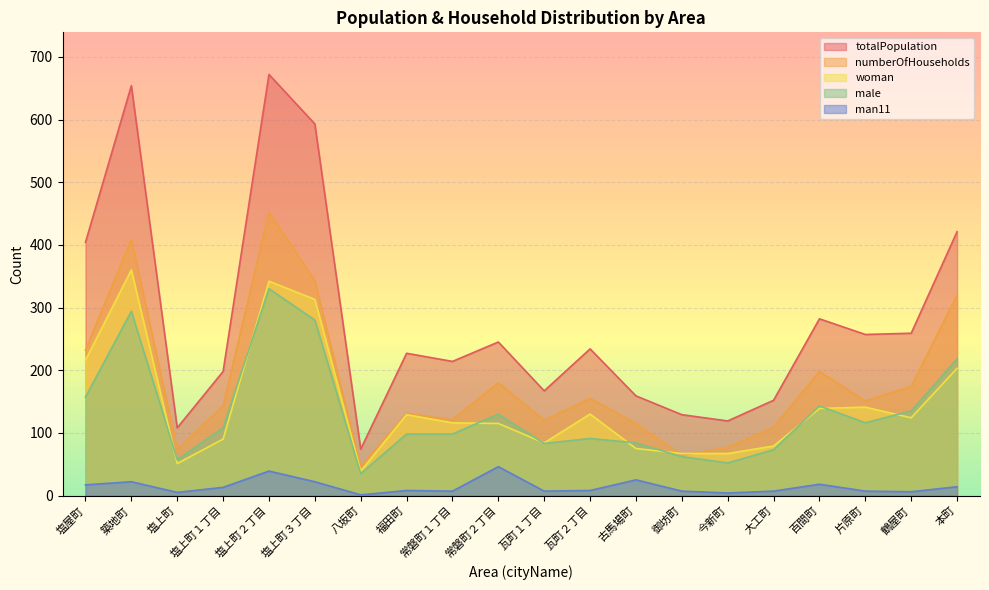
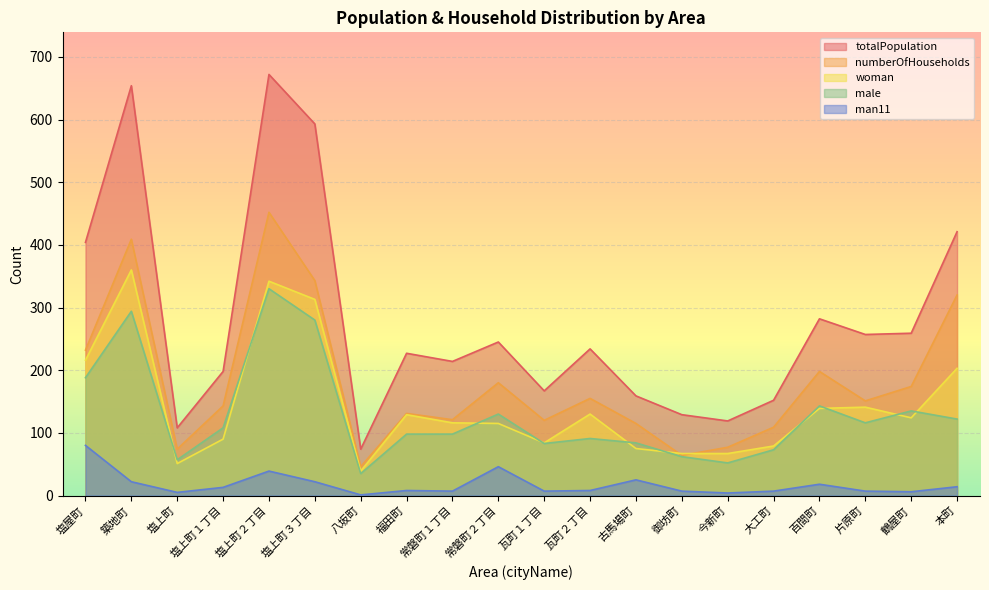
  {
    "male": {
-     "塩屋町": 160,
+     "塩屋町": 190,
      "築地町": 290,
      "塩上町": 60,
      "塩上町１丁目": 110,
      "塩上町２丁目": 330,
      "塩上町３丁目": 280,
      "福田町": 100,
      "常磐町１丁目": 100,
      "常磐町２丁目": 130,
      "瓦町２丁目": 90,
      "古馬場町": 80,
      "今新町": 50,
      "大工町": 70,
      "片原町": 120,
      "鶴屋町": 140,
-     "本町": 220
+     "本町": 120
    },
    "man11": {
-     "塩屋町": 20,
+     "塩屋町": 80,
      "築地町": 20,
      "塩上町": 10,
      "塩上町１丁目": 10,
      "塩上町２丁目": 40,
      "塩上町３丁目": 20,
      "八坂町": 0,
      "福田町": 10,
      "常磐町１丁目": 10,
      "常磐町２丁目": 50,
      "瓦町１丁目": 10,
      "瓦町２丁目": 10,
      "古馬場町": 30,
      "御坊町": 10,
      "今新町": 0,
      "大工町": 10,
      "百間町": 20,
      "片原町": 10,
      "鶴屋町": 10,
      "本町": 10
    }
  }
